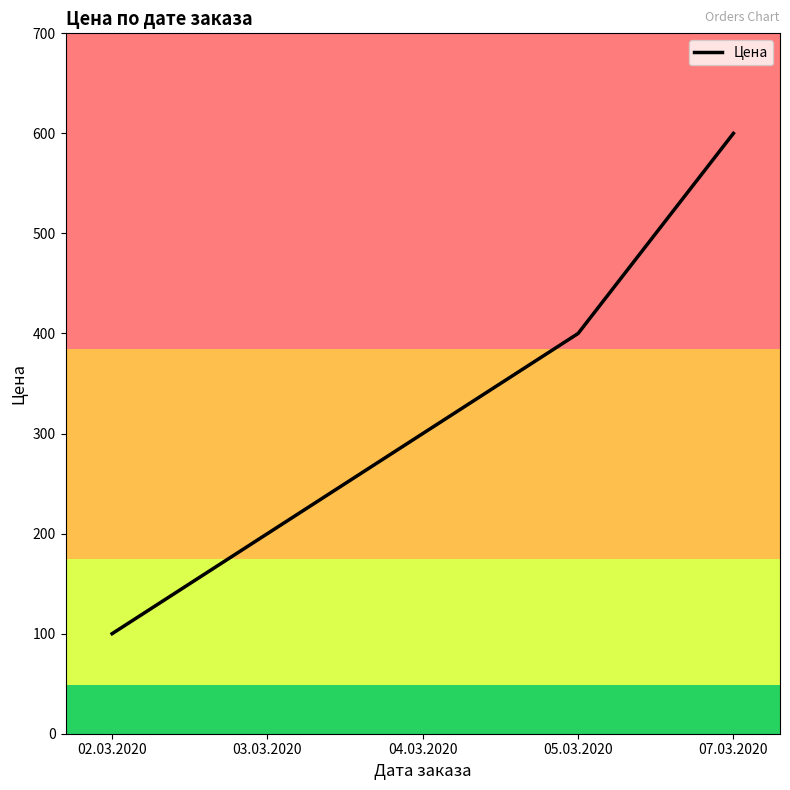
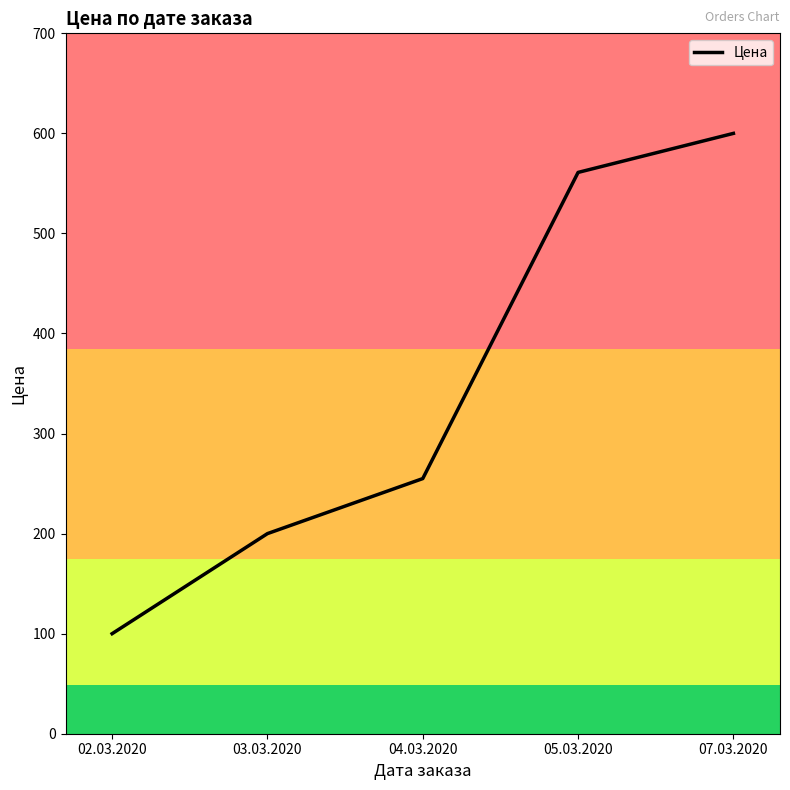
  {
    "02.03.2020": 100,
    "03.03.2020": 200,
-   "04.03.2020": 300,
-   "05.03.2020": 400,
+   "04.03.2020": 255,
+   "05.03.2020": 561,
    "07.03.2020": 600
  }
